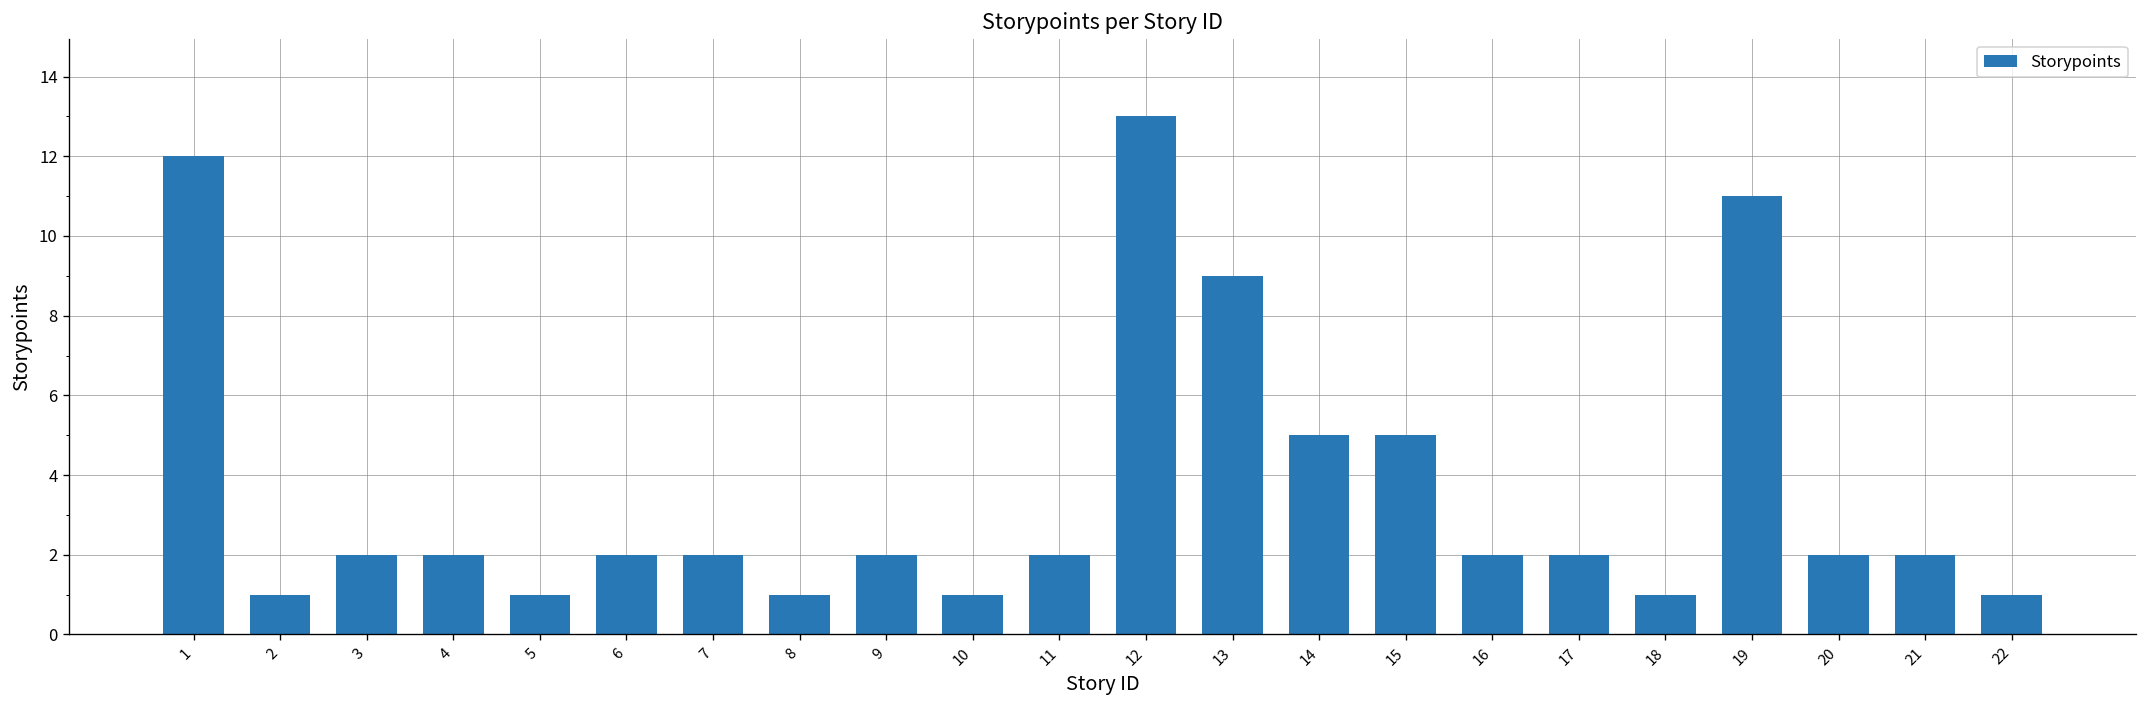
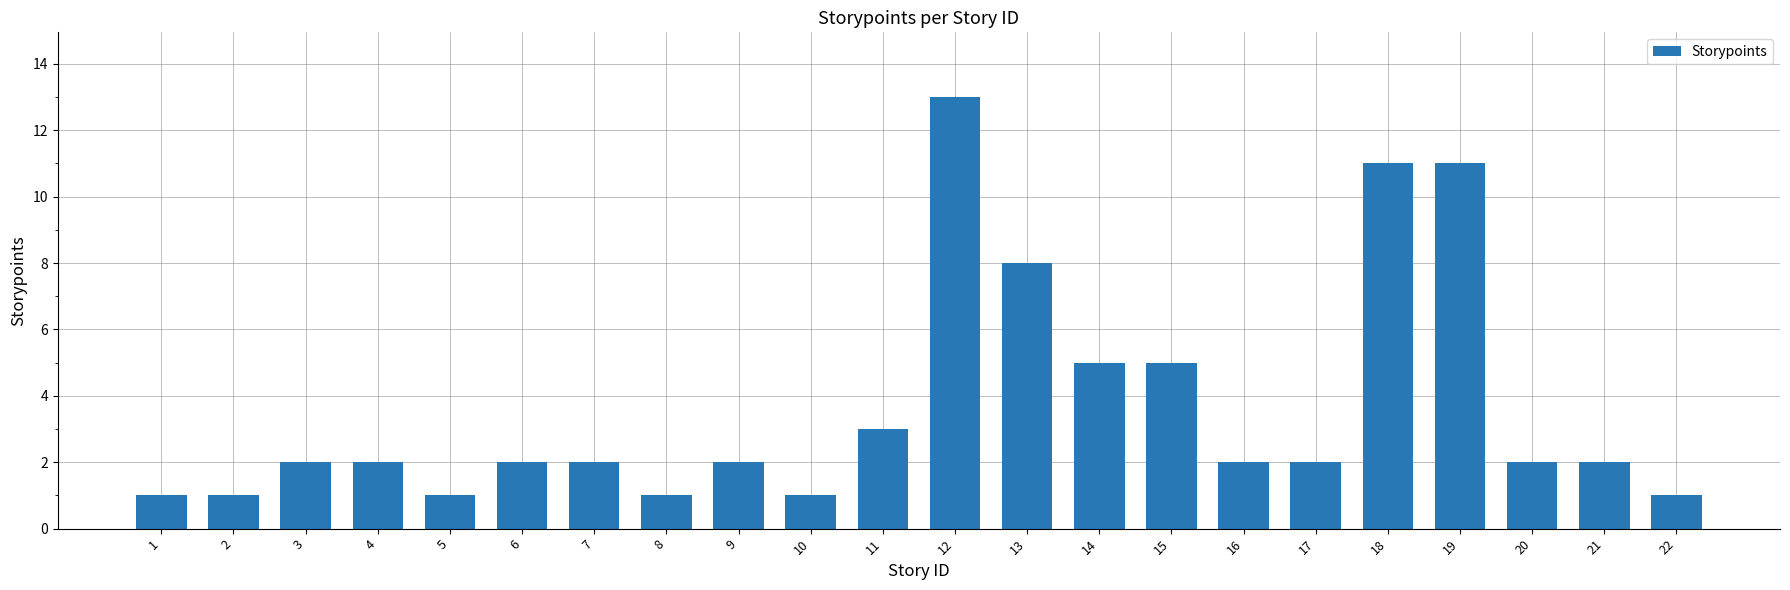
  {
-   "1": 12,
+   "1": 1,
    "2": 1,
    "3": 2,
    "4": 2,
    "5": 1,
    "6": 2,
    "7": 2,
    "8": 1,
    "9": 2,
    "10": 1,
-   "11": 2,
+   "11": 3,
    "12": 13,
-   "13": 9,
+   "13": 8,
    "14": 5,
    "15": 5,
    "16": 2,
    "17": 2,
-   "18": 1,
+   "18": 11,
    "19": 11,
    "20": 2,
    "21": 2,
    "22": 1
  }
